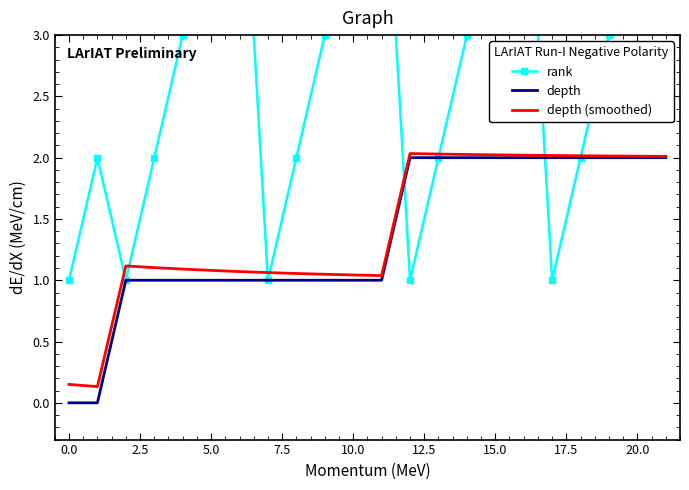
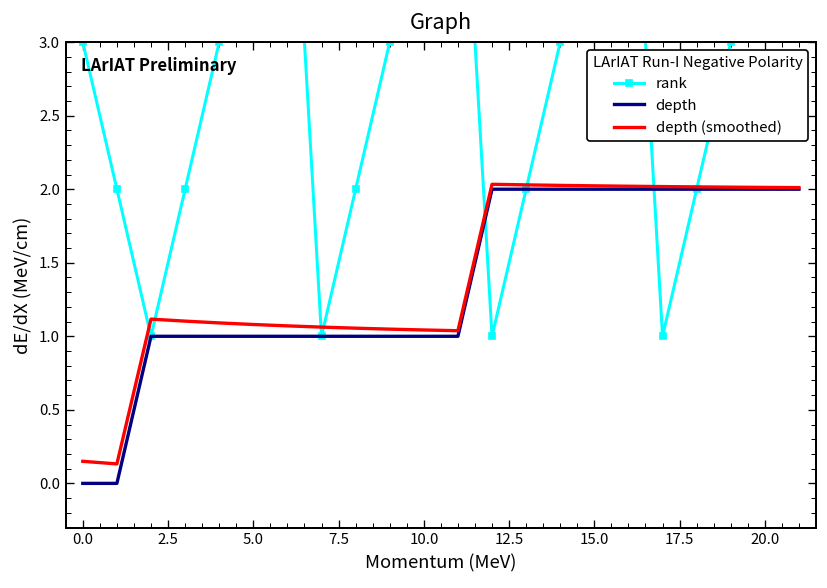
  {
    "rank": {
-     "0.0": 1
+     "0.0": 3
    },
    "depth": {
      "0.0": 0,
      "5.0": 1,
      "10.0": 1,
      "15.0": 2
    },
    "depth (smoothed)": {
      "0.0": 0.15,
      "5.0": 1.08,
      "10.0": 1.04,
      "15.0": 2.02
    }
  }
